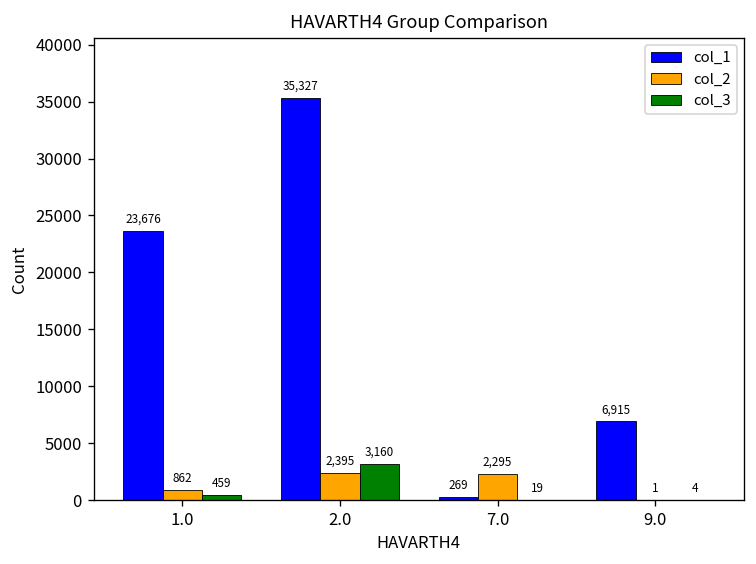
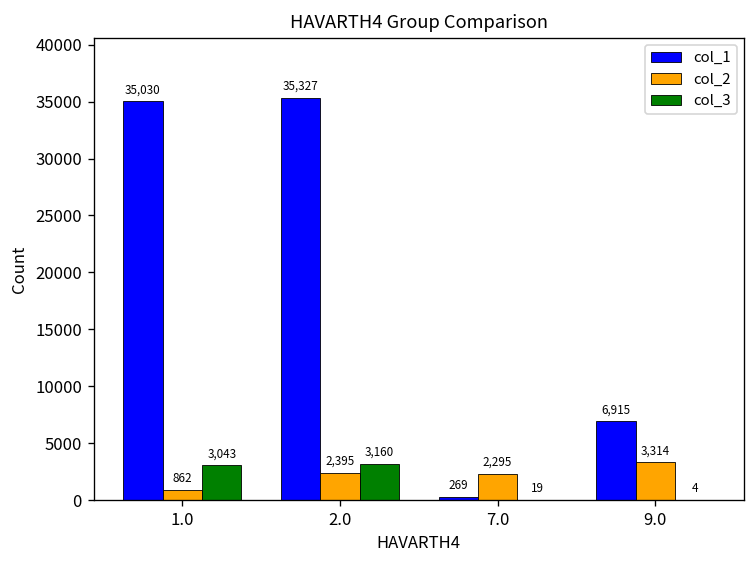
  {
    "col_1": {
-     "1.0": "23,676",
+     "1.0": "35,030",
      "2.0": "35,327",
      "7.0": "269",
      "9.0": "6,915"
    },
    "col_2": {
      "1.0": "862",
      "2.0": "2,395",
      "7.0": "2,295",
-     "9.0": "1"
+     "9.0": "3,314"
    },
    "col_3": {
-     "1.0": "459",
+     "1.0": "3,043",
      "2.0": "3,160",
      "7.0": "19",
      "9.0": "4"
    }
  }
